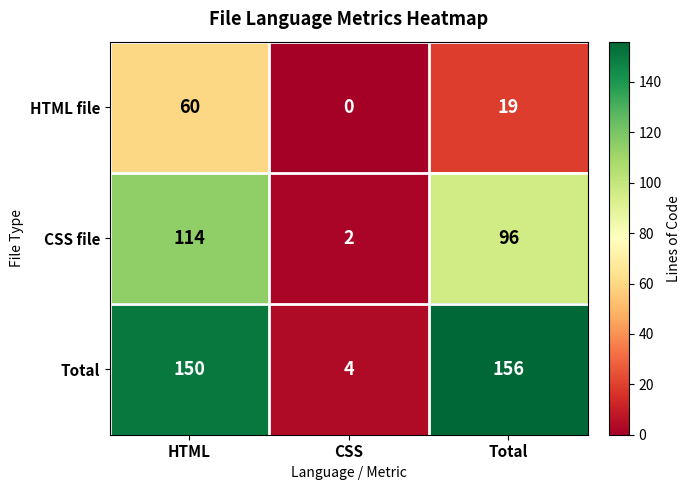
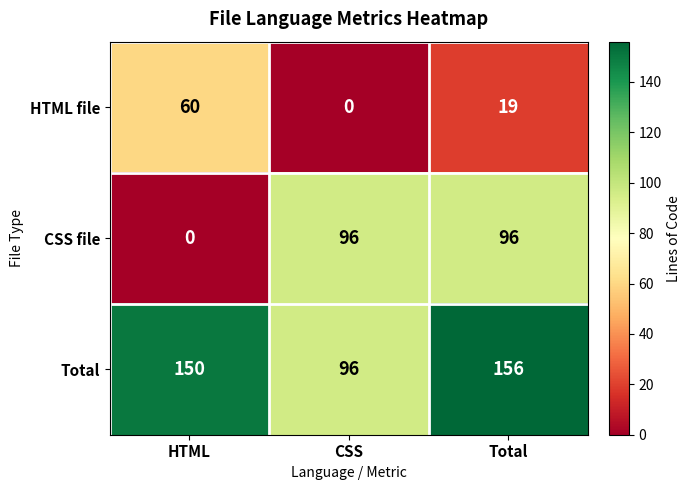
  {
    "HTML file": {
      "HTML": 60,
      "CSS": 0,
      "Total": 19
    },
    "CSS file": {
-     "HTML": 114,
-     "CSS": 2,
+     "HTML": 0,
+     "CSS": 96,
      "Total": 96
    },
    "Total": {
      "HTML": 150,
-     "CSS": 4,
+     "CSS": 96,
      "Total": 156
    }
  }
